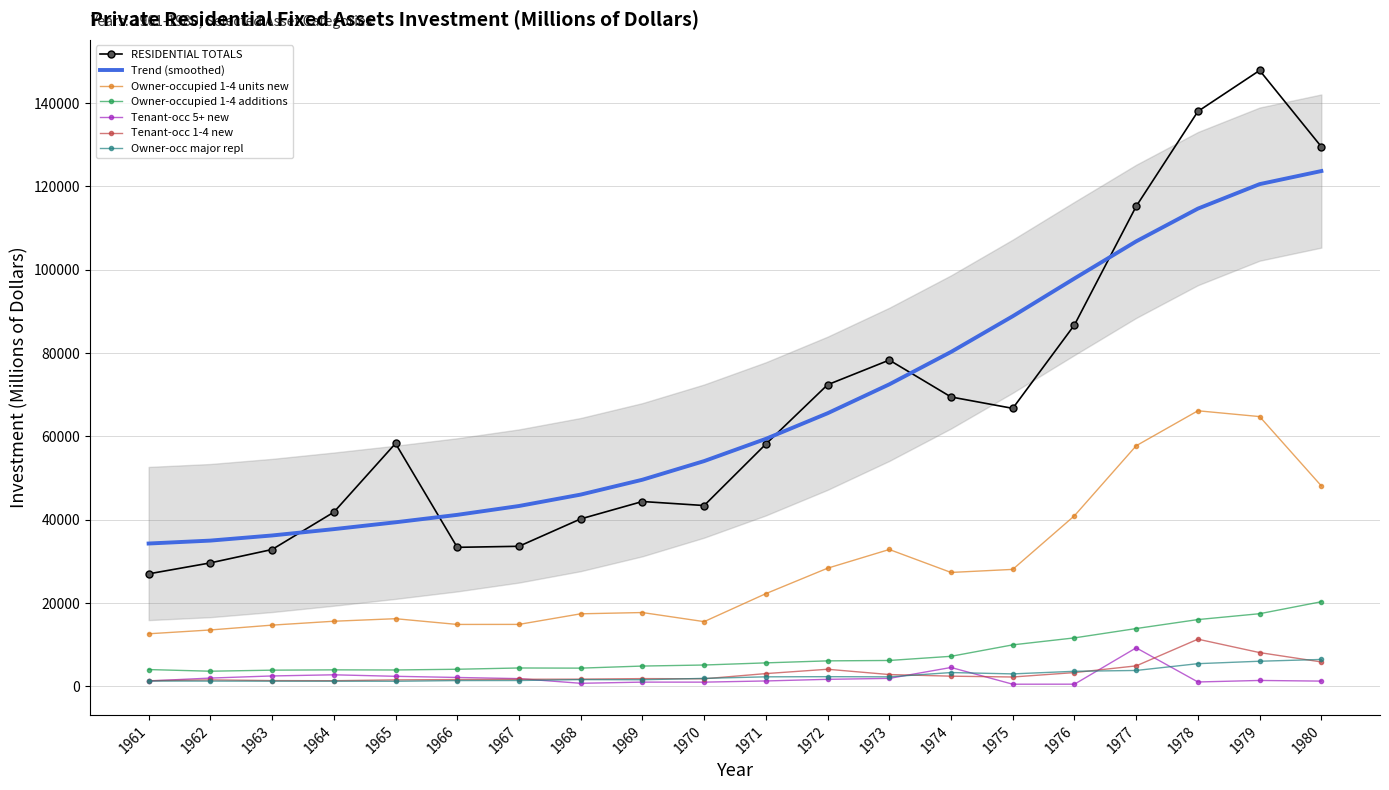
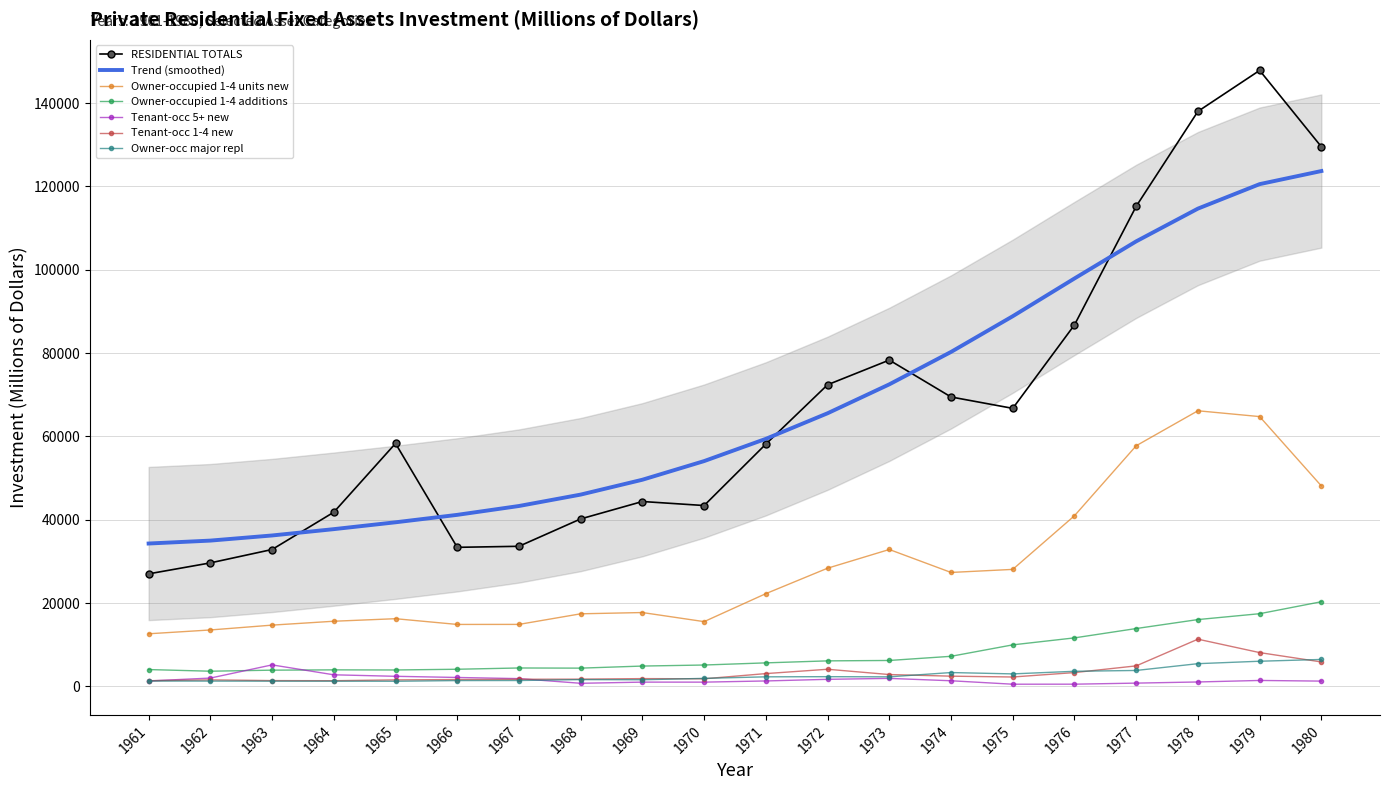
  {
    "RESIDENTIAL TOTALS": {
      "1961": 27000,
      "1962": 30000,
      "1963": 33000,
      "1964": 42000,
      "1966": 33000,
      "1967": 34000,
      "1968": 40000,
      "1969": 44000,
      "1970": 43000,
      "1971": 58000,
      "1972": 72000,
      "1973": 78000,
      "1974": 69000,
      "1975": 67000,
      "1976": 87000,
      "1977": 115000,
      "1978": 138000,
      "1979": 148000,
      "1980": 130000
    },
    "Trend (smoothed)": {
      "1961": 34000,
      "1962": 35000,
      "1963": 36000,
      "1964": 38000,
      "1965": 39000,
      "1966": 41000,
      "1967": 43000,
      "1968": 46000,
      "1969": 50000,
      "1970": 54000,
      "1971": 59000,
      "1972": 66000,
      "1973": 72000,
      "1974": 80000,
      "1975": 89000,
      "1976": 98000,
      "1977": 107000,
      "1978": 115000,
      "1979": 121000,
      "1980": 124000
    },
    "Owner-occupied 1-4 units new": {
      "1961": 13000,
      "1962": 14000,
      "1963": 15000,
      "1964": 16000,
      "1965": 16000,
      "1966": 15000,
      "1967": 15000,
      "1968": 17000,
      "1969": 18000,
      "1970": 16000,
      "1971": 22000,
      "1972": 28000,
      "1973": 33000,
      "1974": 27000,
      "1975": 28000,
      "1976": 41000,
      "1977": 58000,
      "1978": 66000,
      "1979": 65000,
      "1980": 48000
    },
    "Tenant-occ 5+ new": {
-     "1963": 3000,
+     "1963": 5000,
      "1964": 3000,
      "1965": 2000,
      "1968": 1000,
      "1970": 1000,
      "1971": 1000,
      "1972": 2000,
-     "1974": 5000,
+     "1974": 1000,
      "1975": 1000,
      "1976": 1000,
-     "1977": 9000,
+     "1977": 1000,
      "1978": 1000,
      "1979": 1000,
      "1980": 1000
    },
    "Tenant-occ 1-4 new": {
      "1971": 3000,
      "1972": 4000,
      "1974": 2000,
      "1975": 2000,
      "1977": 5000,
      "1978": 11000,
      "1979": 8000
    }
  }
